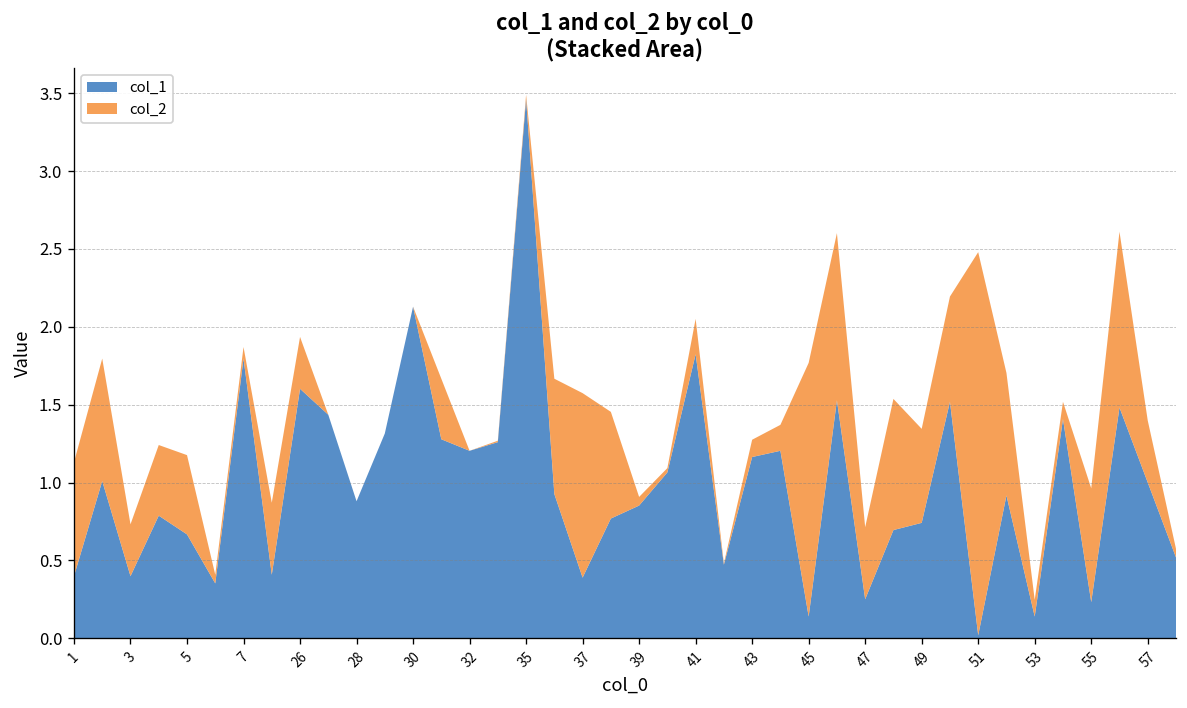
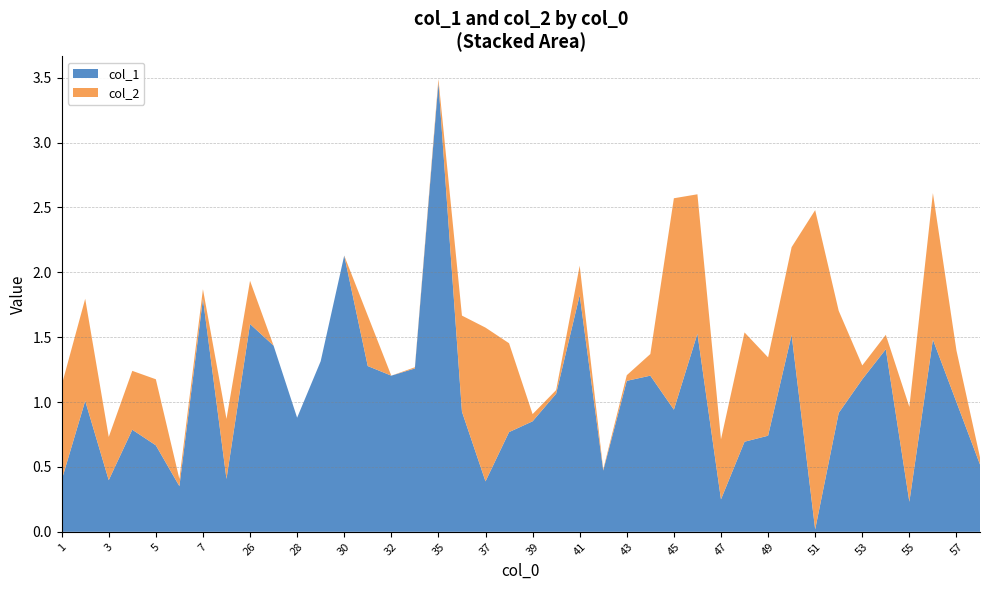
  {
    "col_1": {
      "26": 1.60,
      "41": 1.82,
      "43": 1.16,
-     "45": 0.14,
+     "45": 0.94,
      "47": 0.25,
      "49": 0.74,
-     "53": 0.14,
+     "53": 1.18,
      "55": 0.23,
      "57": 1.00
    },
    "col_2": {
      "26": 0.33,
      "41": 0.23,
-     "43": 0.11,
+     "43": 0.04,
      "45": 1.63,
      "47": 0.46,
      "49": 0.60,
      "51": 2.46,
      "53": 0.11,
      "55": 0.73,
      "57": 0.40
    }
  }
